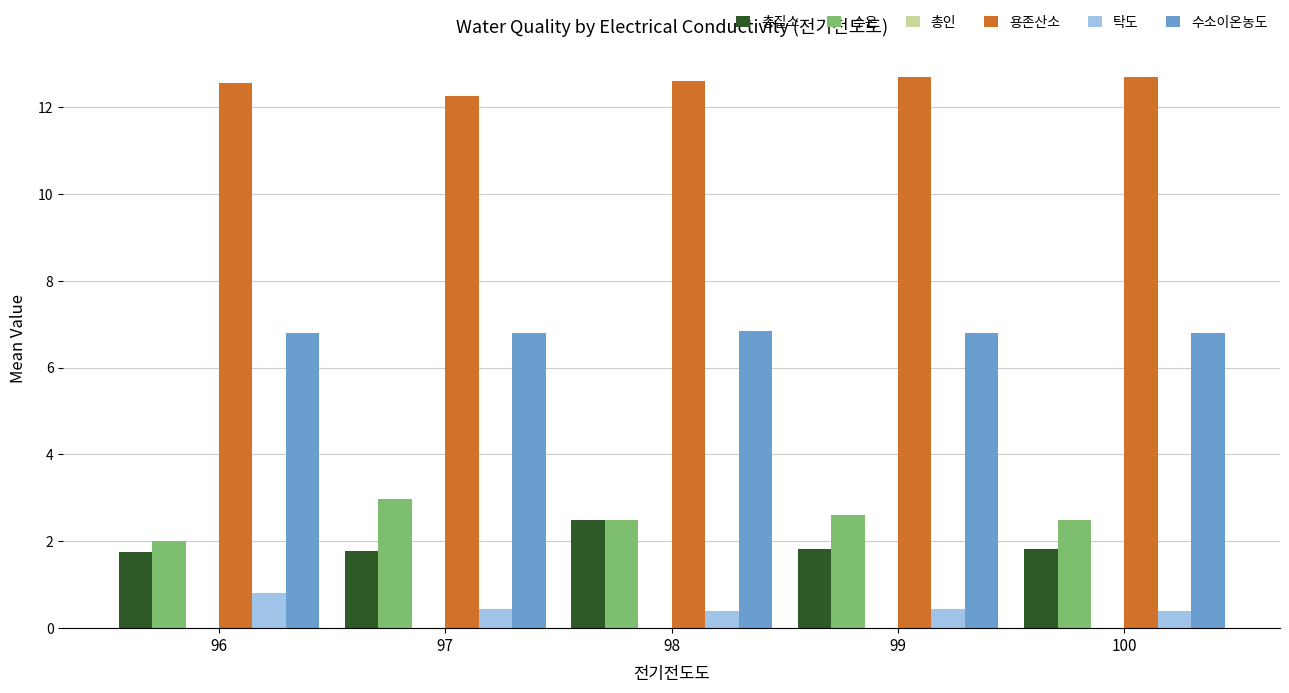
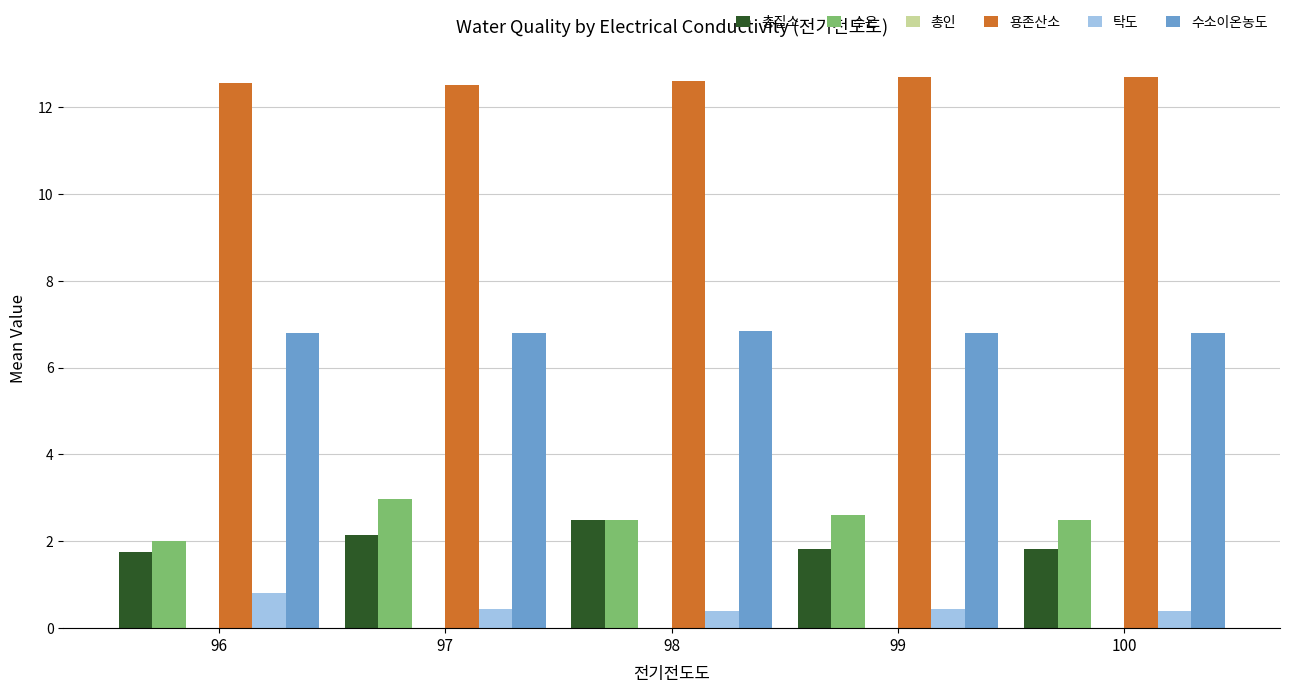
  {
    "총질소": {
      "96": 1.8,
-     "97": 1.8,
+     "97": 2.2,
      "98": 2.5,
      "99": 1.8,
      "100": 1.8
    },
    "수온": {
      "96": 2.0,
      "97": 3.0,
      "98": 2.5,
      "99": 2.6,
      "100": 2.5
    },
    "용존산소": {
      "96": 12.6,
-     "97": 12.3,
+     "97": 12.5,
      "98": 12.6,
      "99": 12.7,
      "100": 12.7
    },
    "탁도": {
      "96": 0.8,
      "97": 0.4,
      "98": 0.4,
      "99": 0.5,
      "100": 0.4
    },
    "수소이온농도": {
      "96": 6.8,
      "97": 6.8,
      "98": 6.9,
      "99": 6.8,
      "100": 6.8
    }
  }
